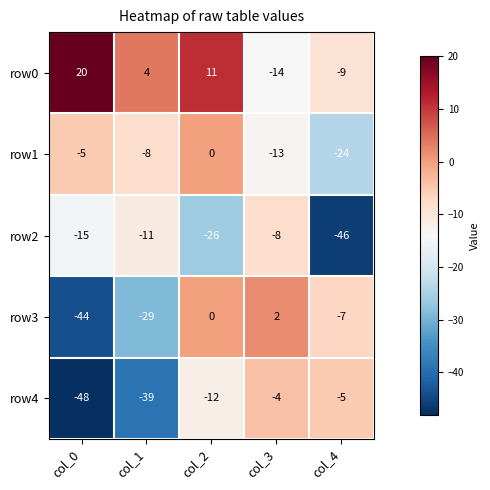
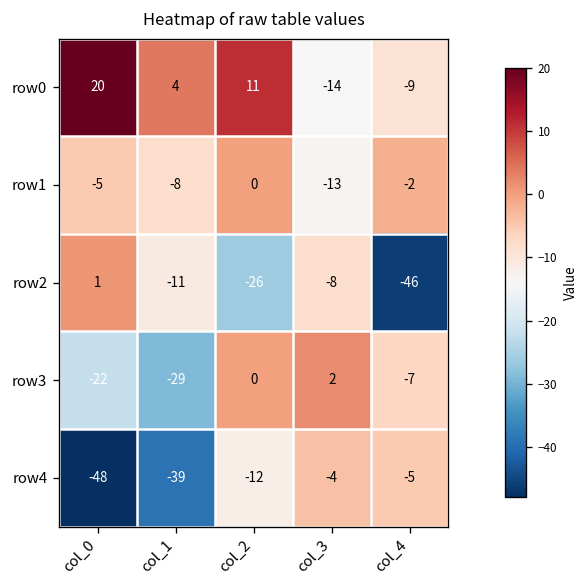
  {
    "row0": {
      "col_0": 20,
      "col_1": 4,
      "col_2": 11,
      "col_3": -14,
      "col_4": -9
    },
    "row1": {
      "col_0": -5,
      "col_1": -8,
      "col_2": 0,
      "col_3": -13,
-     "col_4": -24
+     "col_4": -2
    },
    "row2": {
-     "col_0": -15,
+     "col_0": 1,
      "col_1": -11,
      "col_2": -26,
      "col_3": -8,
      "col_4": -46
    },
    "row3": {
-     "col_0": -44,
+     "col_0": -22,
      "col_1": -29,
      "col_2": 0,
      "col_3": 2,
      "col_4": -7
    },
    "row4": {
      "col_0": -48,
      "col_1": -39,
      "col_2": -12,
      "col_3": -4,
      "col_4": -5
    }
  }
